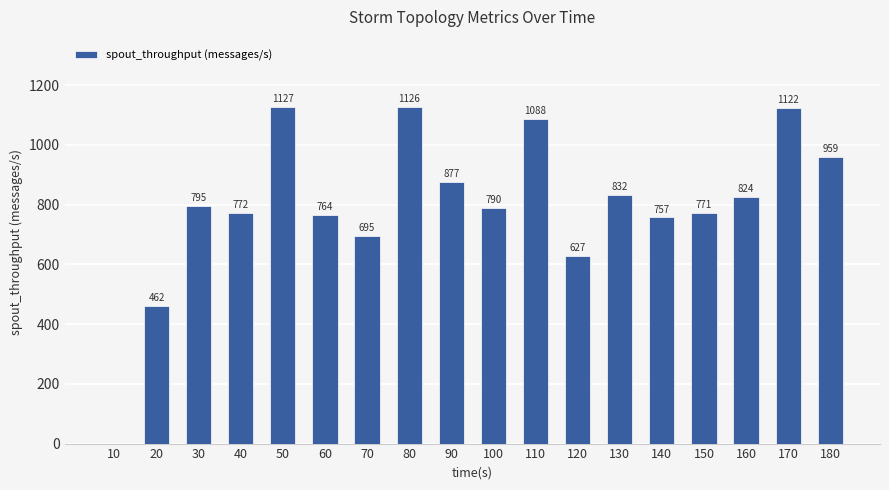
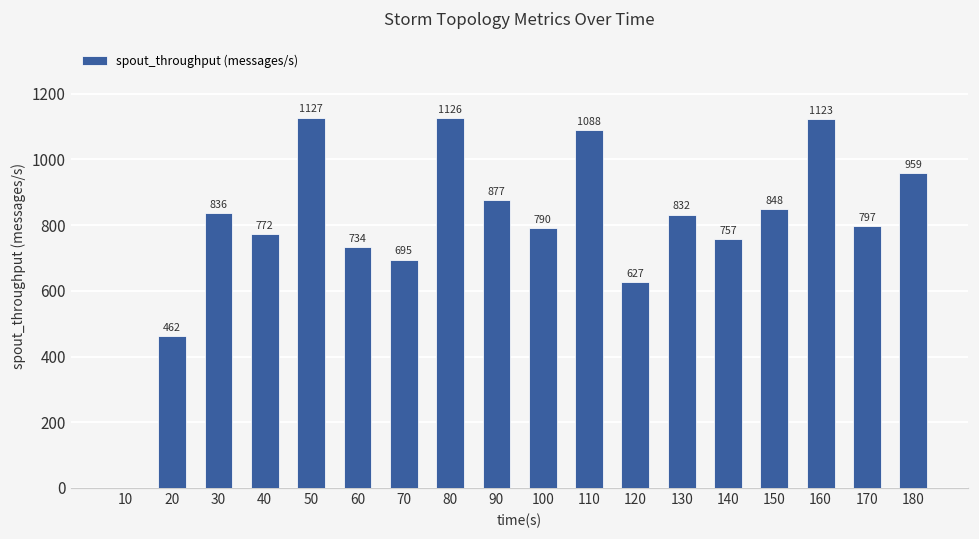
  {
    "20": 462,
-   "30": 795,
+   "30": 836,
    "40": 772,
    "50": 1127,
-   "60": 764,
+   "60": 734,
    "70": 695,
    "80": 1126,
    "90": 877,
    "100": 790,
    "110": 1088,
    "120": 627,
    "130": 832,
    "140": 757,
-   "150": 771,
-   "160": 824,
-   "170": 1122,
+   "150": 848,
+   "160": 1123,
+   "170": 797,
    "180": 959
  }
